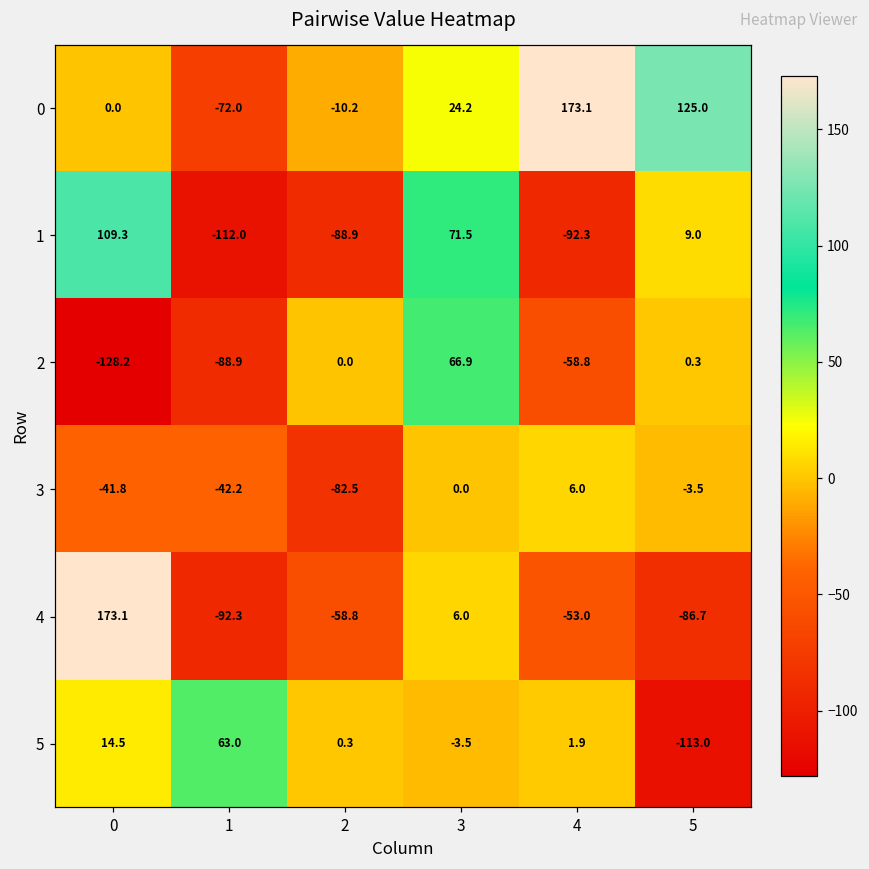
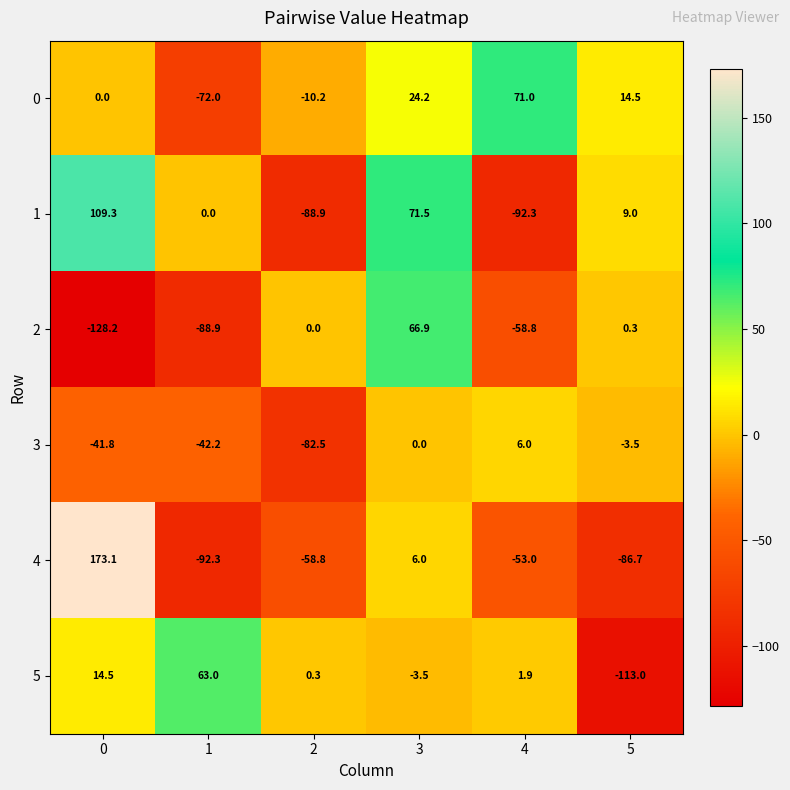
  {
    "0": {
      "0": 0.0,
      "1": -72.0,
      "2": -10.2,
      "3": 24.2,
-     "4": 173.1,
-     "5": 125.0
+     "4": 71.0,
+     "5": 14.5
    },
    "1": {
      "0": 109.3,
-     "1": -112.0,
+     "1": 0.0,
      "2": -88.9,
      "3": 71.5,
      "4": -92.3,
      "5": 9.0
    },
    "2": {
      "0": -128.2,
      "1": -88.9,
      "2": 0.0,
      "3": 66.9,
      "4": -58.8,
      "5": 0.3
    },
    "3": {
      "0": -41.8,
      "1": -42.2,
      "2": -82.5,
      "3": 0.0,
      "4": 6.0,
      "5": -3.5
    },
    "4": {
      "0": 173.1,
      "1": -92.3,
      "2": -58.8,
      "3": 6.0,
      "4": -53.0,
      "5": -86.7
    },
    "5": {
      "0": 14.5,
      "1": 63.0,
      "2": 0.3,
      "3": -3.5,
      "4": 1.9,
      "5": -113.0
    }
  }
